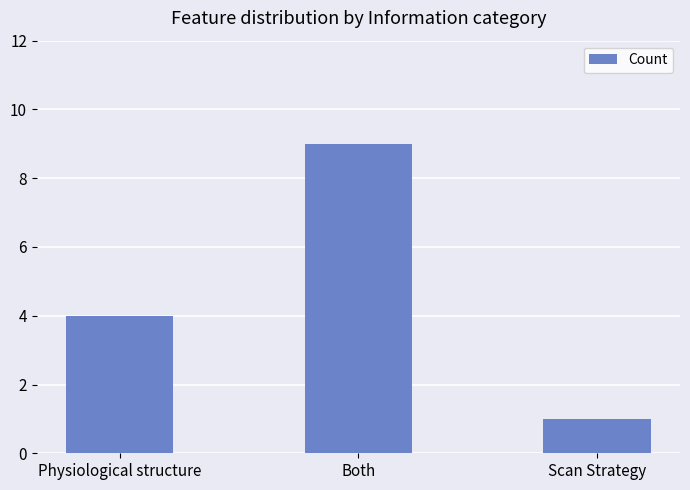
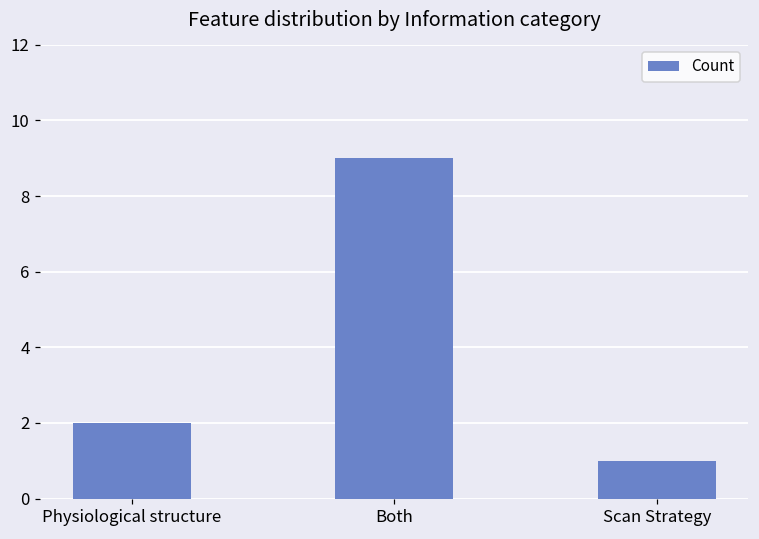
  {
-   "Physiological structure": 4,
+   "Physiological structure": 2,
    "Both": 9,
    "Scan Strategy": 1
  }
